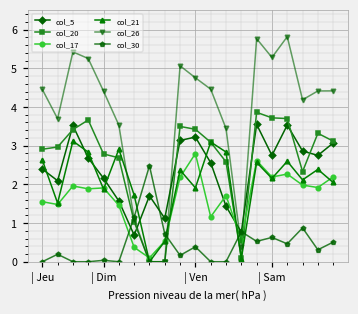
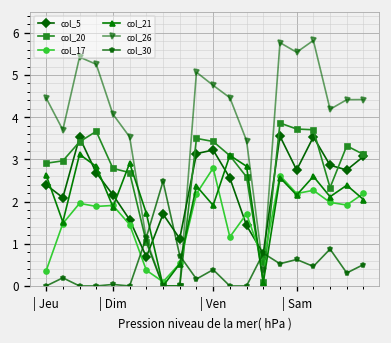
  {
    "col_17": {
-     "| Jeu": 1.6,
+     "| Jeu": 0.4,
      "| Ven": 2.8
    },
    "col_26": {
      "| Jeu": 4.5,
-     "| Dim": 4.4,
+     "| Dim": 4.1,
      "| Ven": 4.8,
-     "| Sam": 5.3
+     "| Sam": 5.5
    }
  }
